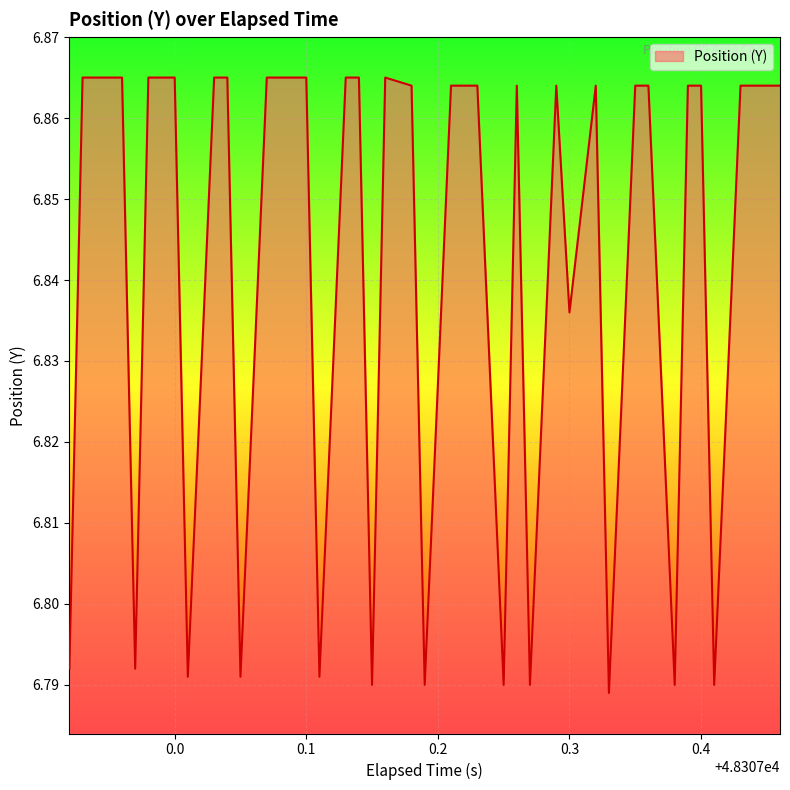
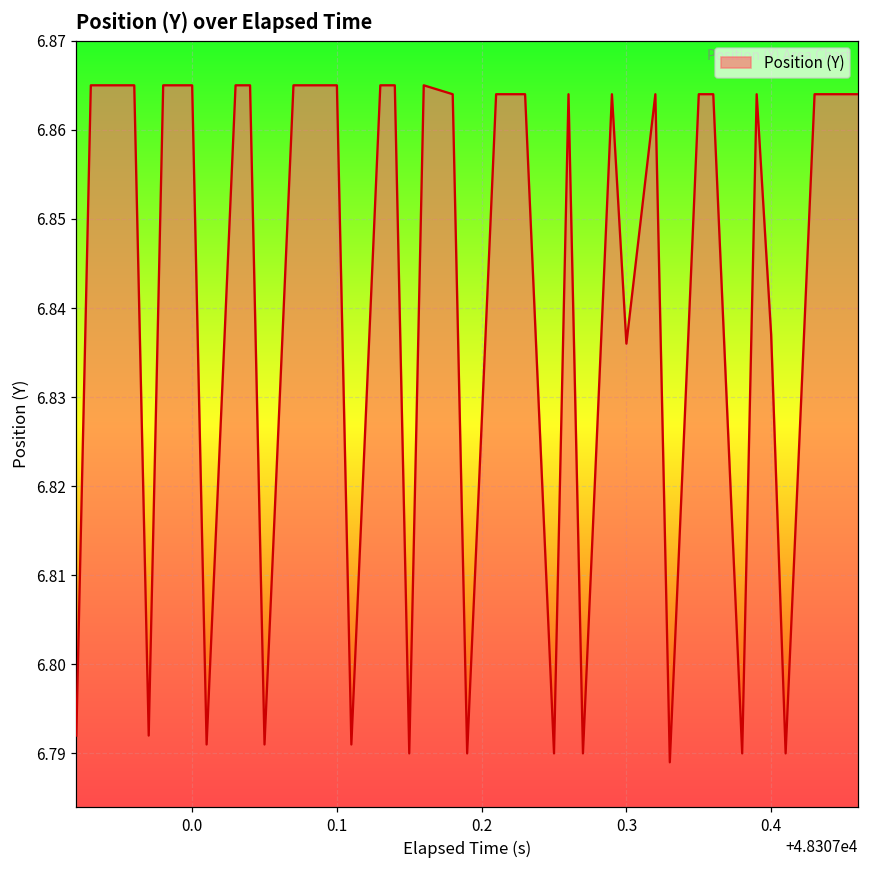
  {
    "0.0": 6.865,
    "0.1": 6.865,
    "0.3": 6.836,
-   "0.4": 6.864
+   "0.4": 6.837
  }
